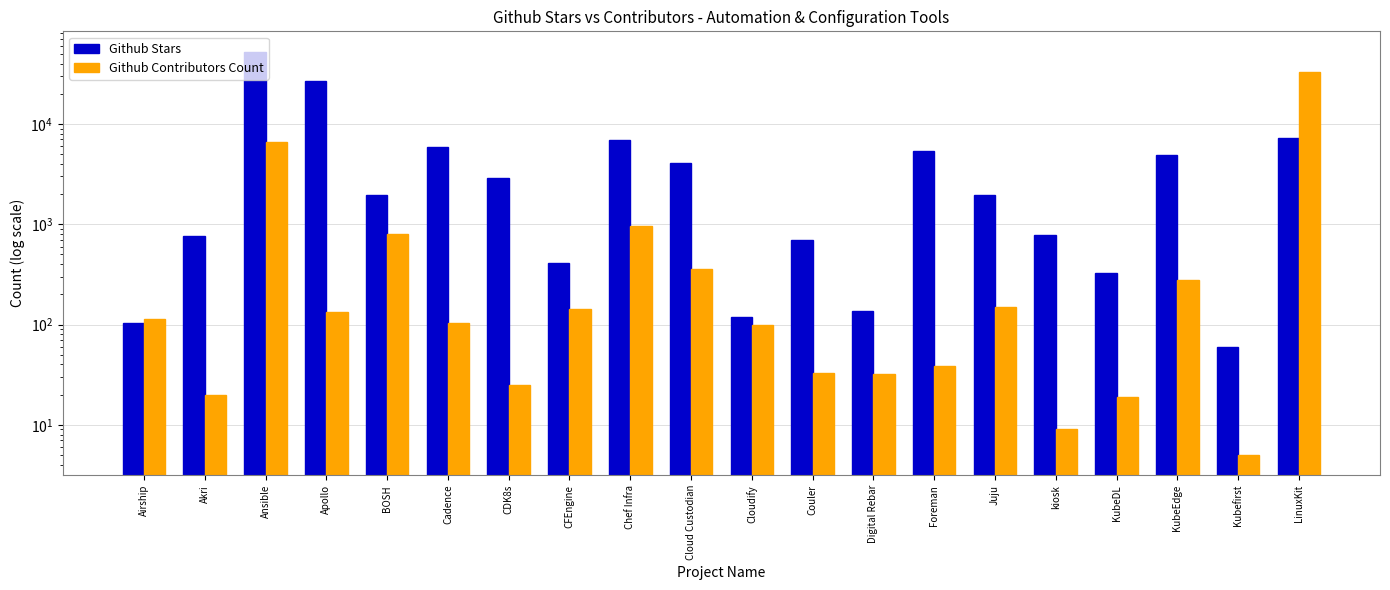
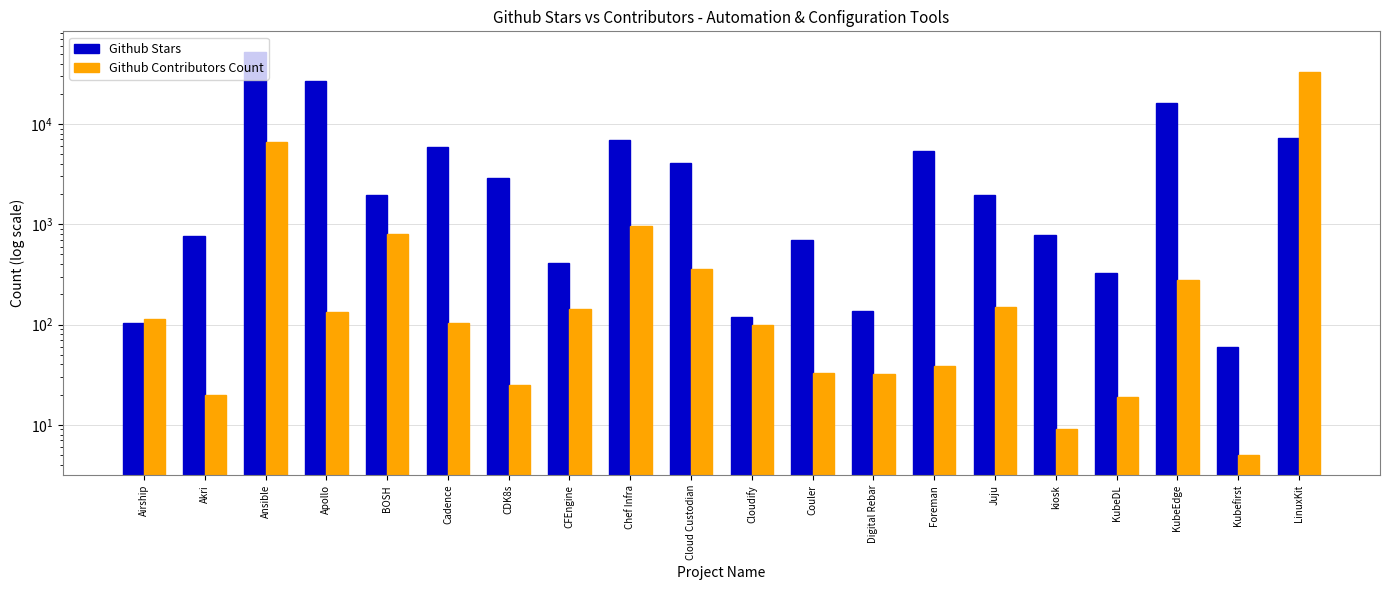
  {
    "Github Stars": {
      "Airship": 100,
      "Akri": 800,
      "Apollo": 27000,
      "BOSH": 2000,
      "Cadence": 6000,
      "CDK8s": 2900,
      "CFEngine": 410,
      "Chef Infra": 7000,
      "Cloud Custodian": 4100,
      "Cloudify": 120,
      "Couler": 700,
      "Digital Rebar": 140,
      "Foreman": 5000,
      "Juju": 2000,
      "kiosk": 800,
      "KubeDL": 330,
-     "KubeEdge": 5000,
+     "KubeEdge": 16000,
      "Kubefirst": 60,
      "LinuxKit": 7000
    },
    "Github Contributors Count": {
      "Airship": 110,
      "Akri": 20,
      "Ansible": 7000,
      "Apollo": 130,
      "BOSH": 800,
      "Cadence": 100,
      "CDK8s": 25,
      "CFEngine": 140,
      "Chef Infra": 1000,
      "Cloud Custodian": 350,
      "Cloudify": 100,
      "Couler": 33,
      "Digital Rebar": 32,
      "Foreman": 39,
      "Juju": 150,
      "kiosk": 9,
      "KubeDL": 19,
      "KubeEdge": 280,
      "Kubefirst": 5,
      "LinuxKit": 33000
    }
  }
